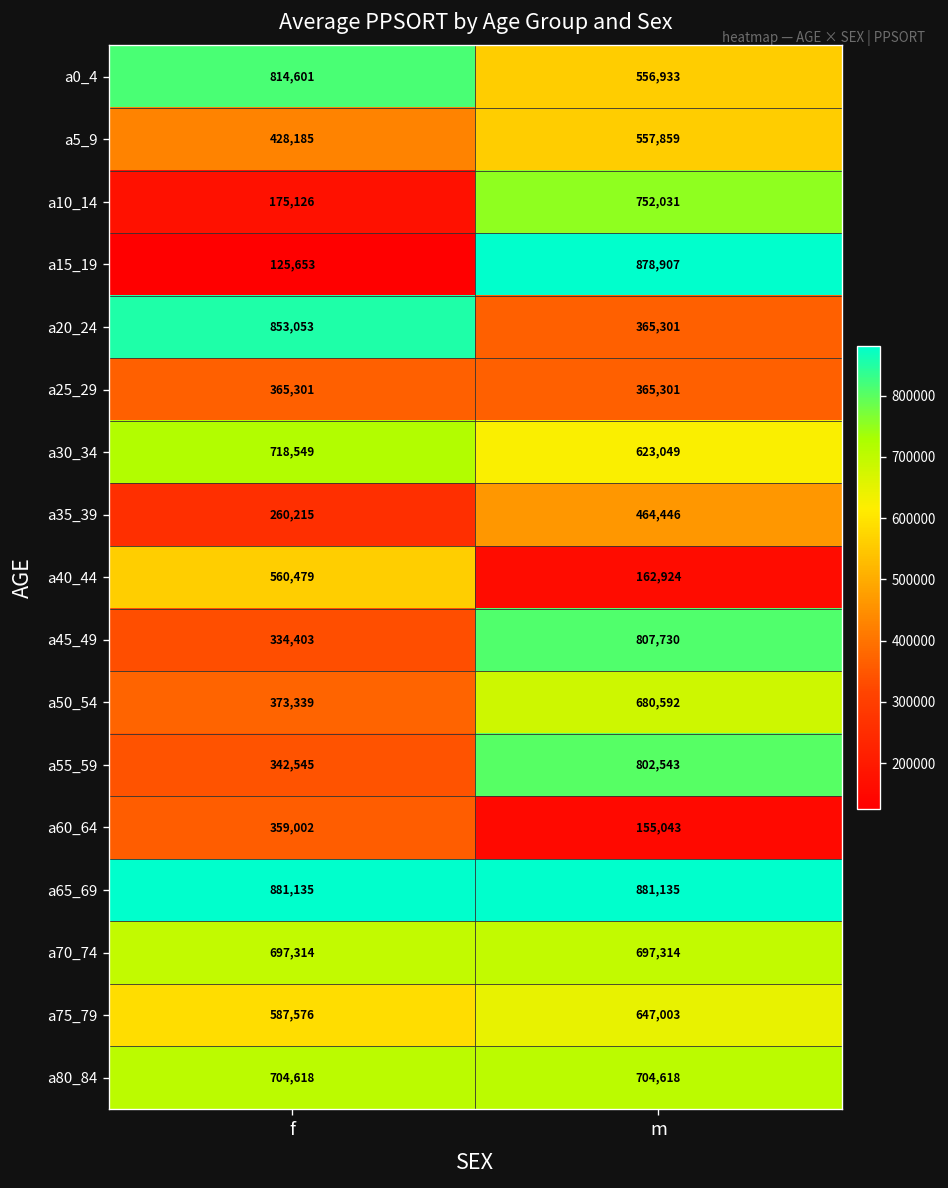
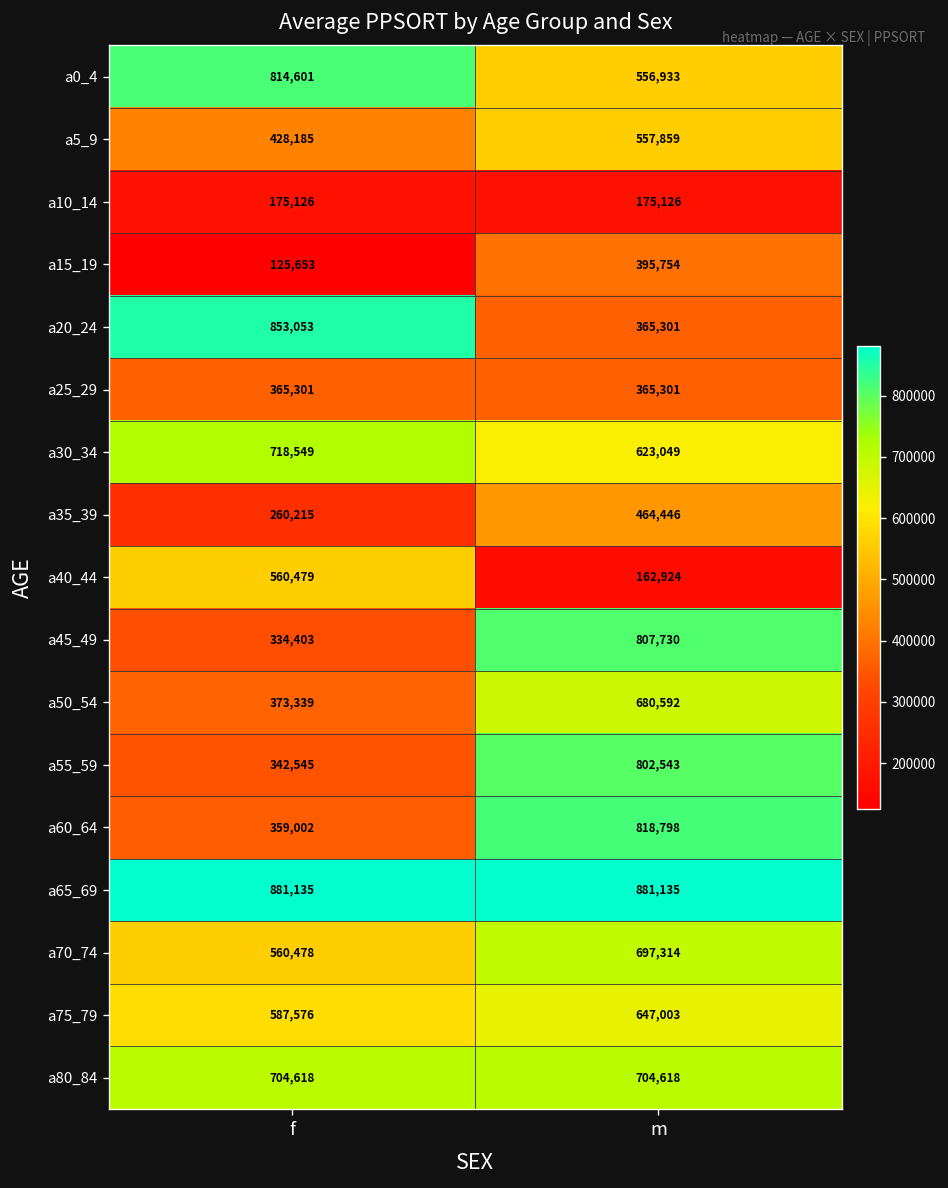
  {
    "a0_4": {
      "f": "814,601",
      "m": "556,933"
    },
    "a5_9": {
      "f": "428,185",
      "m": "557,859"
    },
    "a10_14": {
      "f": "175,126",
-     "m": "752,031"
+     "m": "175,126"
    },
    "a15_19": {
      "f": "125,653",
-     "m": "878,907"
+     "m": "395,754"
    },
    "a20_24": {
      "f": "853,053",
      "m": "365,301"
    },
    "a25_29": {
      "f": "365,301",
      "m": "365,301"
    },
    "a30_34": {
      "f": "718,549",
      "m": "623,049"
    },
    "a35_39": {
      "f": "260,215",
      "m": "464,446"
    },
    "a40_44": {
      "f": "560,479",
      "m": "162,924"
    },
    "a45_49": {
      "f": "334,403",
      "m": "807,730"
    },
    "a50_54": {
      "f": "373,339",
      "m": "680,592"
    },
    "a55_59": {
      "f": "342,545",
      "m": "802,543"
    },
    "a60_64": {
      "f": "359,002",
-     "m": "155,043"
+     "m": "818,798"
    },
    "a65_69": {
      "f": "881,135",
      "m": "881,135"
    },
    "a70_74": {
-     "f": "697,314",
+     "f": "560,478",
      "m": "697,314"
    },
    "a75_79": {
      "f": "587,576",
      "m": "647,003"
    },
    "a80_84": {
      "f": "704,618",
      "m": "704,618"
    }
  }
